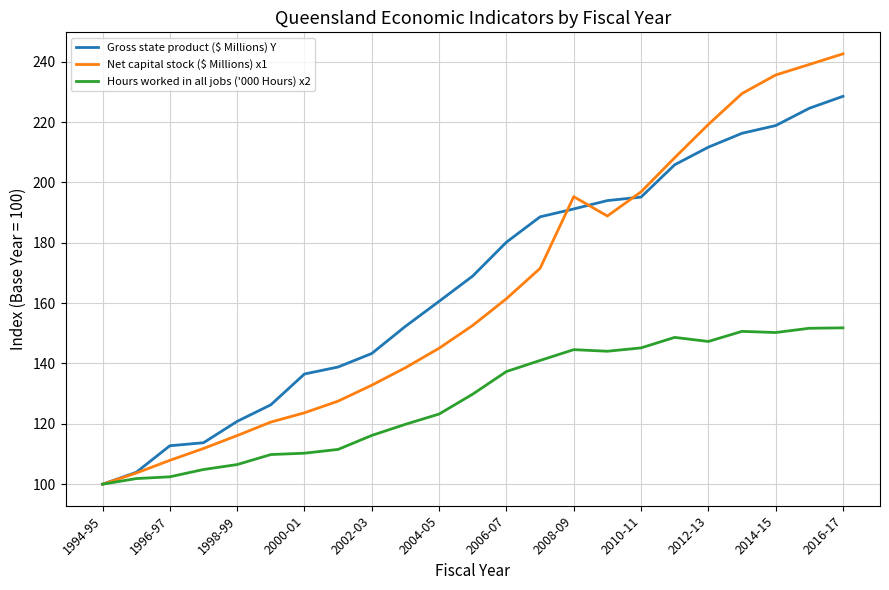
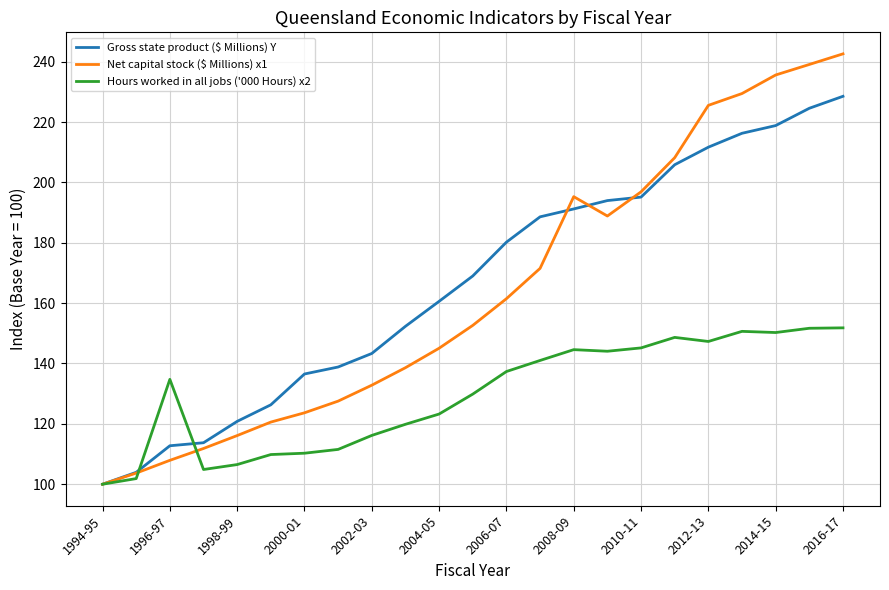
  {
    "Gross state product ($ Millions) Y": {
      "1996-97": 113,
      "1998-99": 121,
      "2000-01": 137,
      "2002-03": 143,
      "2004-05": 161,
      "2006-07": 180,
      "2008-09": 191,
      "2010-11": 195,
      "2012-13": 212,
      "2014-15": 219,
      "2016-17": 229
    },
    "Net capital stock ($ Millions) x1": {
      "1996-97": 108,
      "1998-99": 116,
      "2000-01": 124,
      "2002-03": 133,
      "2004-05": 145,
      "2006-07": 161,
      "2008-09": 195,
      "2010-11": 197,
-     "2012-13": 219,
+     "2012-13": 226,
      "2014-15": 236,
      "2016-17": 243
    },
    "Hours worked in all jobs ('000 Hours) x2": {
-     "1996-97": 102,
+     "1996-97": 135,
      "1998-99": 107,
      "2000-01": 110,
      "2002-03": 116,
      "2004-05": 123,
      "2006-07": 137,
      "2008-09": 145,
      "2010-11": 145,
      "2012-13": 147,
      "2014-15": 150,
      "2016-17": 152
    }
  }
